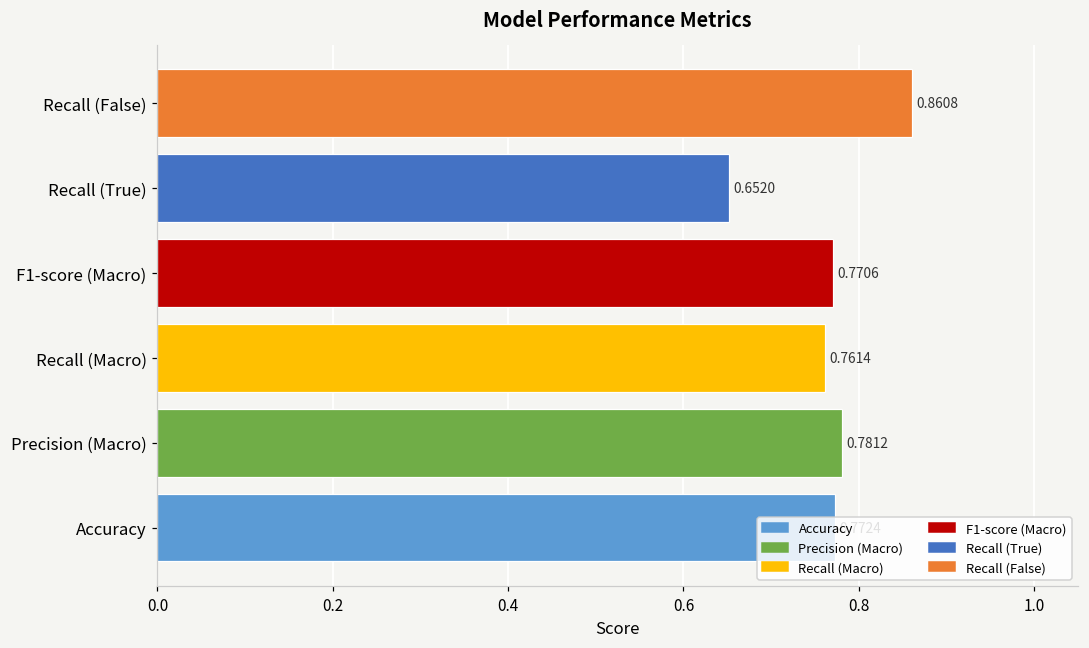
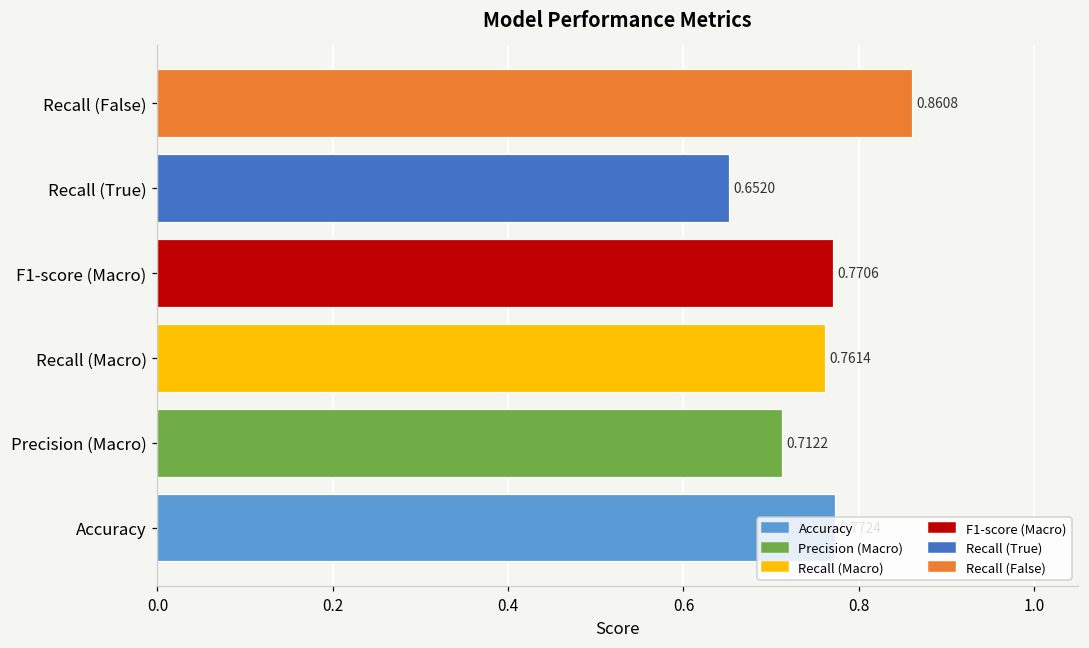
  {
    "Recall (False)": 0.8608,
    "Recall (True)": 0.6520,
    "F1-score (Macro)": 0.7706,
    "Recall (Macro)": 0.7614,
-   "Precision (Macro)": 0.7812
+   "Precision (Macro)": 0.7122
  }
